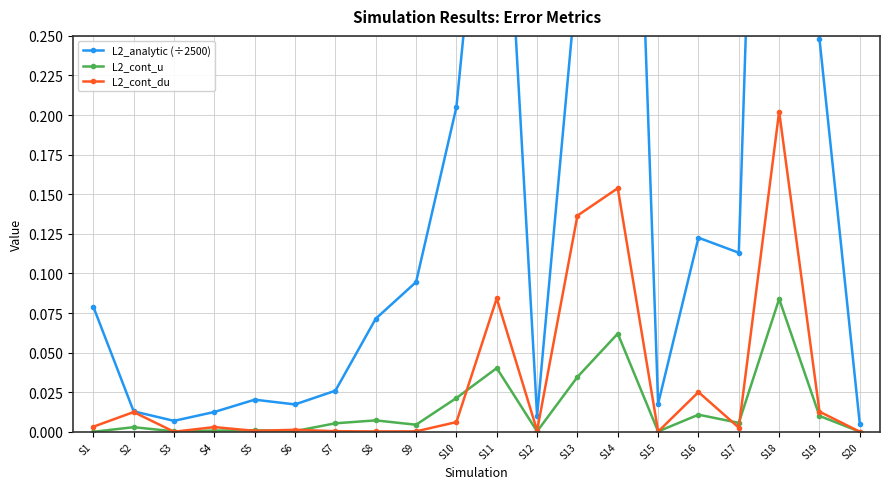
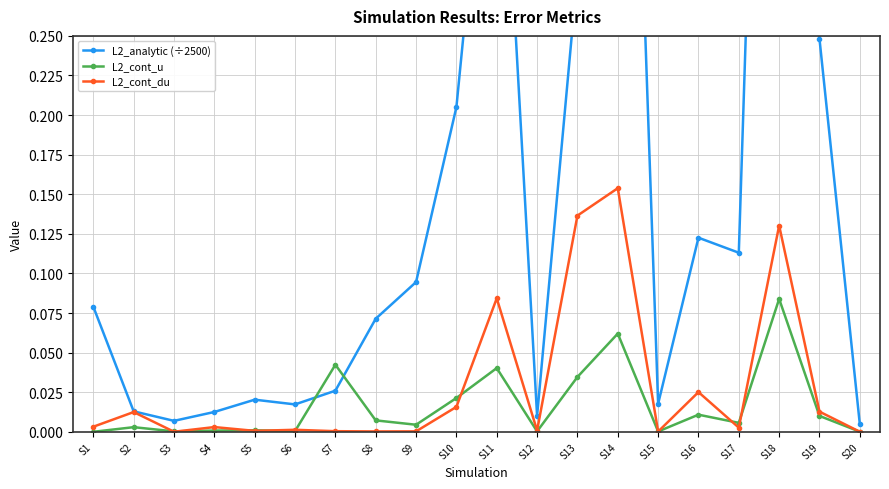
  {
    "L2_analytic (÷2500)": {
      "S1": 0.079,
      "S3": 0.007,
      "S4": 0.013,
      "S5": 0.020,
      "S6": 0.017,
      "S7": 0.026,
      "S8": 0.071,
      "S9": 0.095,
      "S10": 0.205,
      "S12": 0.010,
      "S15": 0.018,
      "S16": 0.123,
      "S17": 0.113,
      "S19": 0.248,
      "S20": 0.005
    },
    "L2_cont_u": {
      "S1": 0.000,
      "S2": 0.003,
      "S4": 0.001,
-     "S7": 0.005,
+     "S7": 0.042,
      "S8": 0.007,
      "S9": 0.004,
      "S10": 0.021,
      "S11": 0.040,
      "S13": 0.035,
      "S14": 0.062,
      "S16": 0.011,
      "S17": 0.006,
      "S18": 0.084,
      "S19": 0.010
    },
    "L2_cont_du": {
      "S1": 0.003,
      "S4": 0.003,
      "S7": 0.000,
      "S8": 0.000,
      "S9": 0.000,
-     "S10": 0.006,
+     "S10": 0.016,
      "S11": 0.084,
      "S13": 0.137,
      "S14": 0.154,
      "S16": 0.025,
      "S17": 0.003,
-     "S18": 0.202,
+     "S18": 0.130,
      "S19": 0.013
    }
  }
